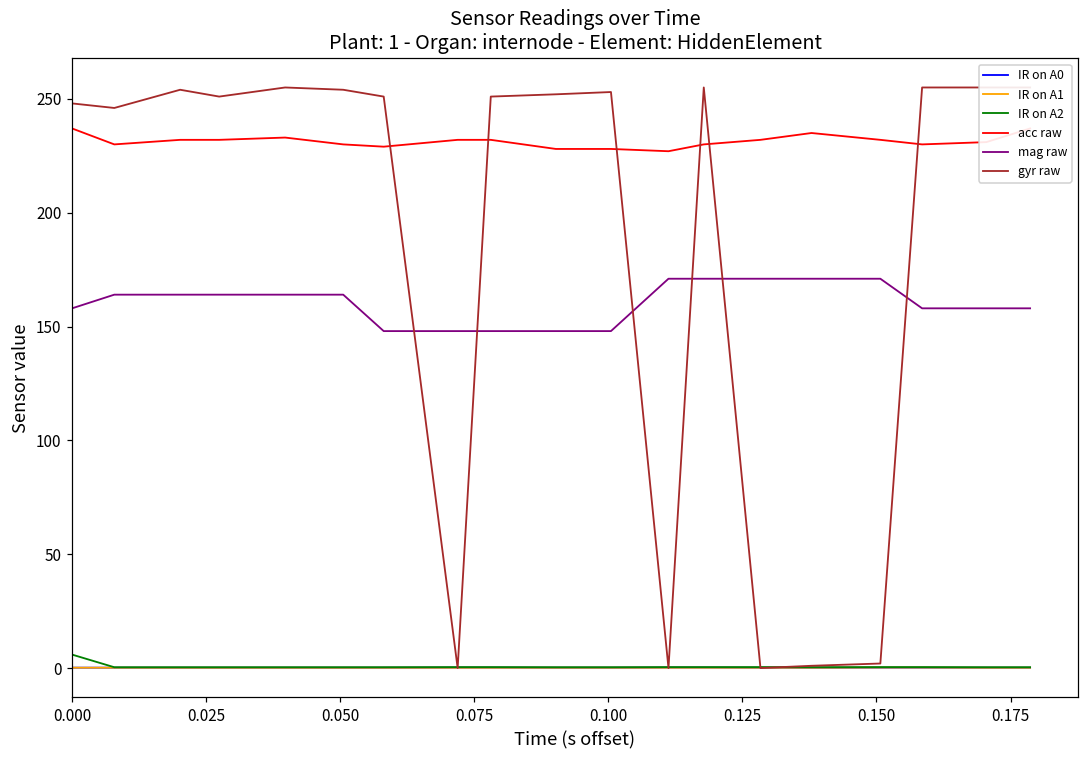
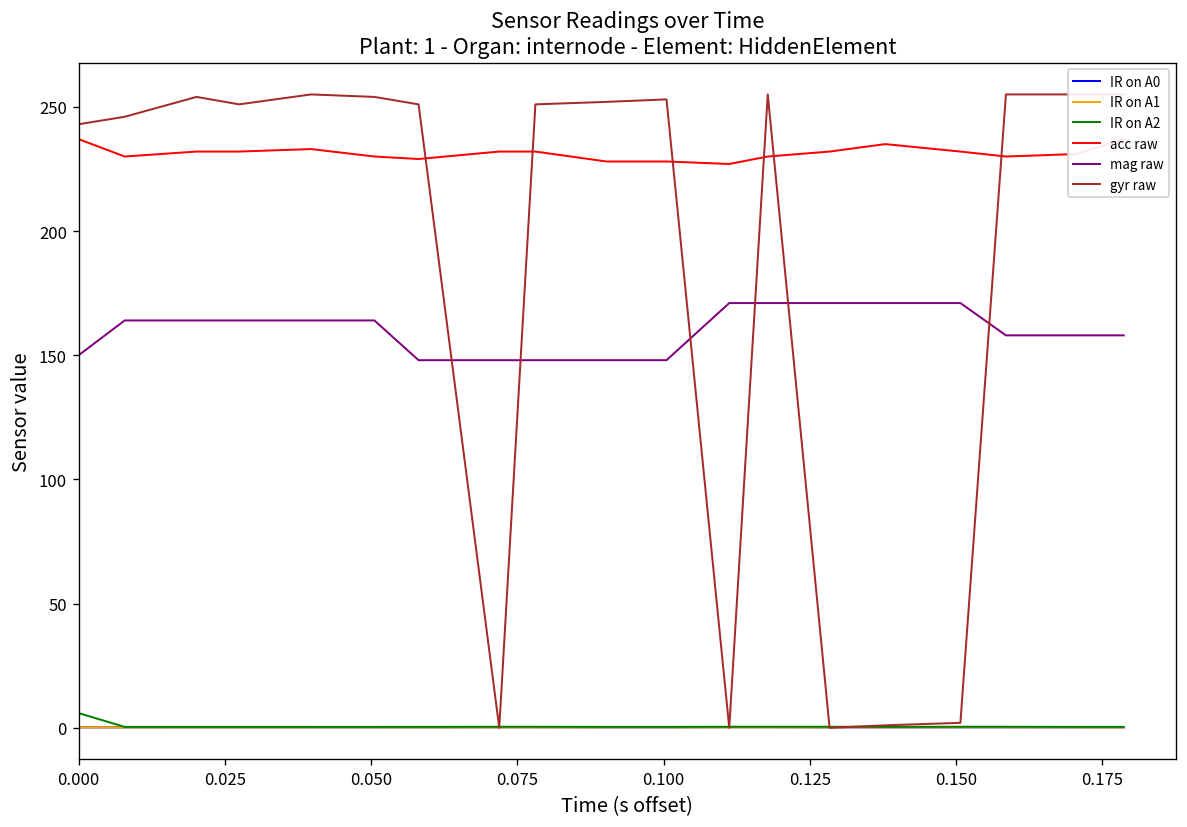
  {
    "IR on A1": {
      "0.000": 0
    },
    "IR on A2": {
      "0.000": 6
    },
    "acc raw": {
      "0.000": 237
    },
    "mag raw": {
-     "0.000": 158
+     "0.000": 150
    },
    "gyr raw": {
-     "0.000": 248
+     "0.000": 243
    }
  }
